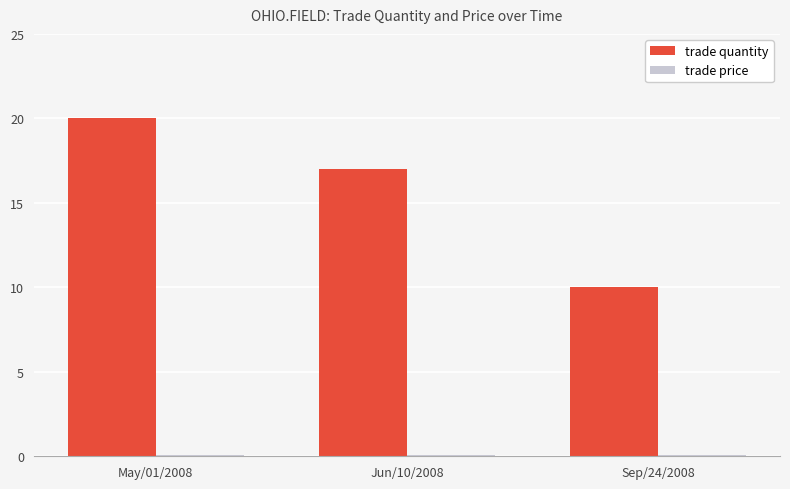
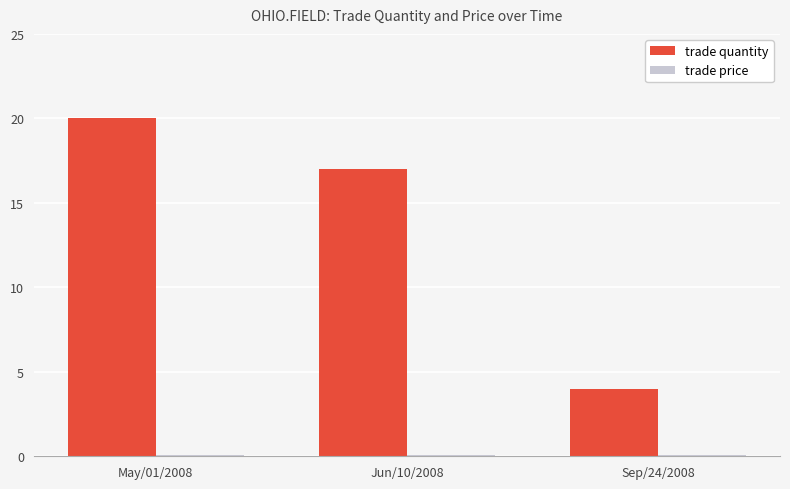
  {
    "trade quantity": {
      "May/01/2008": 20,
      "Jun/10/2008": 17,
-     "Sep/24/2008": 10
+     "Sep/24/2008": 4
    }
  }
